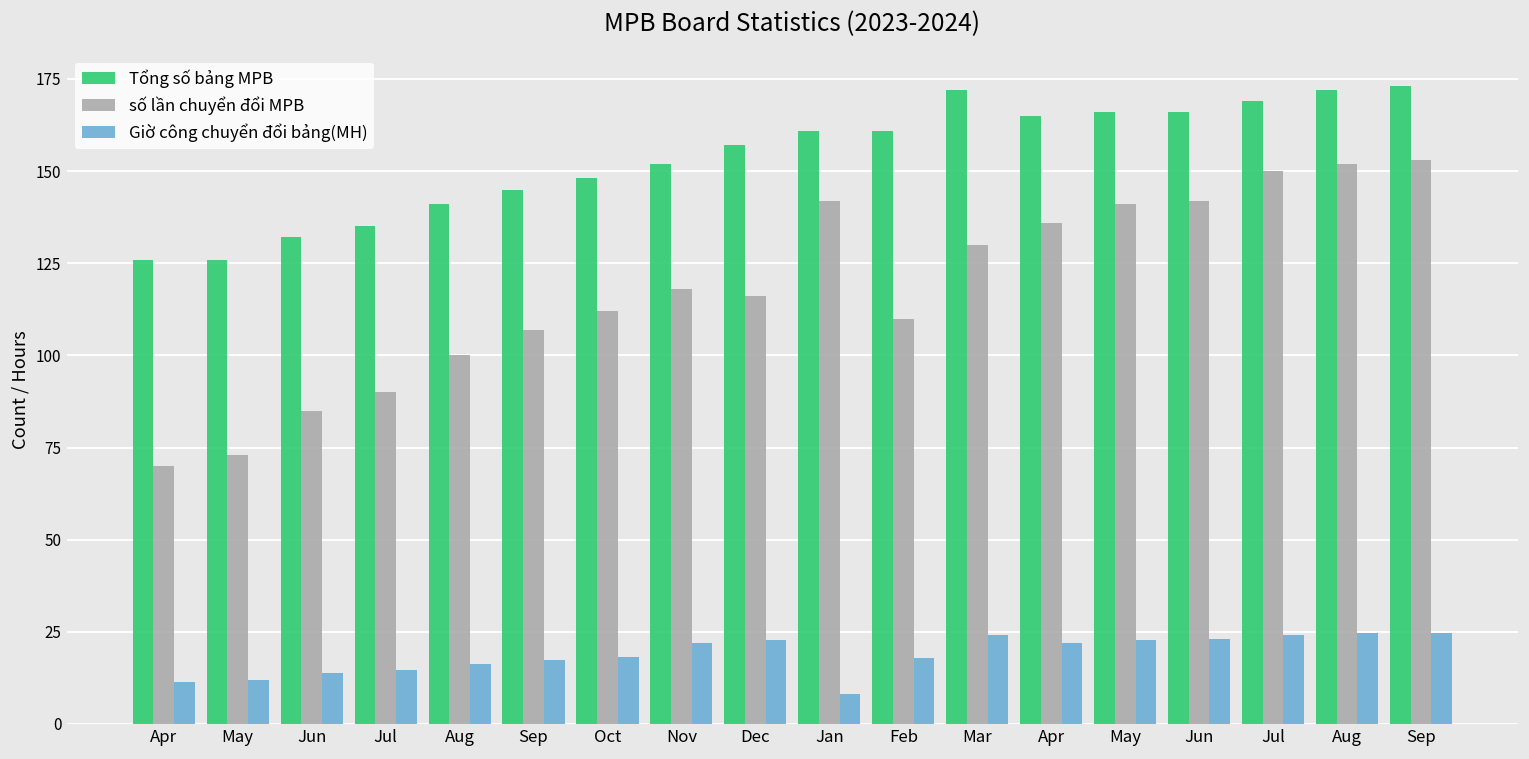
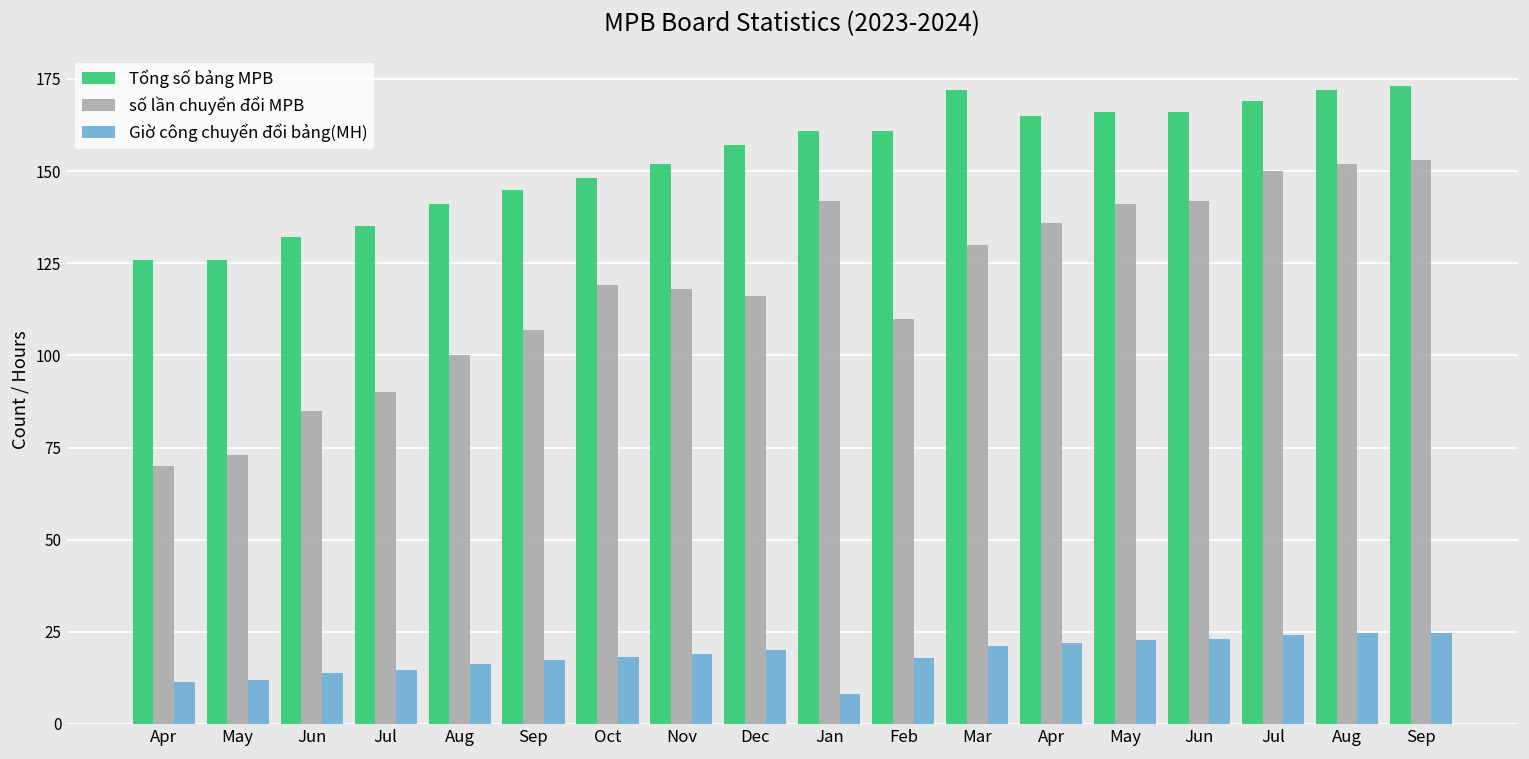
  {
    "Tổng số bảng MPB": {
      "Oct": 148,
      "Nov": 152,
      "Dec": 157,
      "Jan": 161,
      "Feb": 161,
      "Mar": 172
    },
    "số lần chuyển đổi MPB": {
-     "Oct": 112,
+     "Oct": 119,
      "Nov": 118,
      "Dec": 116,
      "Jan": 142,
      "Feb": 110,
      "Mar": 130
    },
    "Giờ công chuyển đổi bảng(MH)": {
      "Oct": 18,
-     "Nov": 22,
-     "Dec": 23,
+     "Nov": 19,
+     "Dec": 20,
      "Jan": 8,
      "Feb": 18,
-     "Mar": 24
+     "Mar": 21
    }
  }
